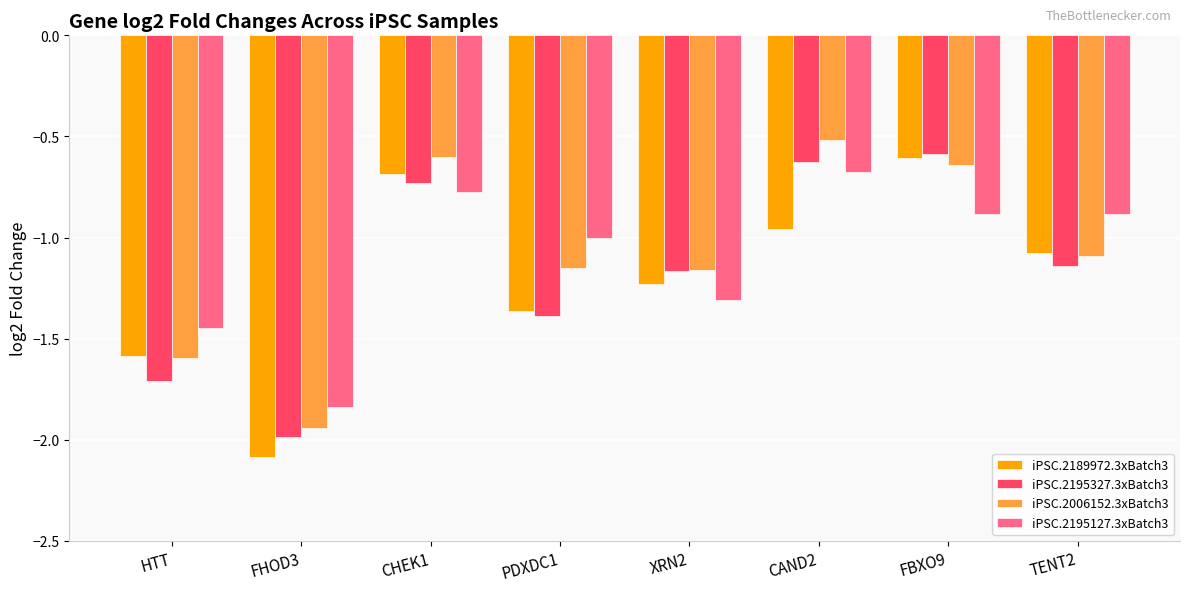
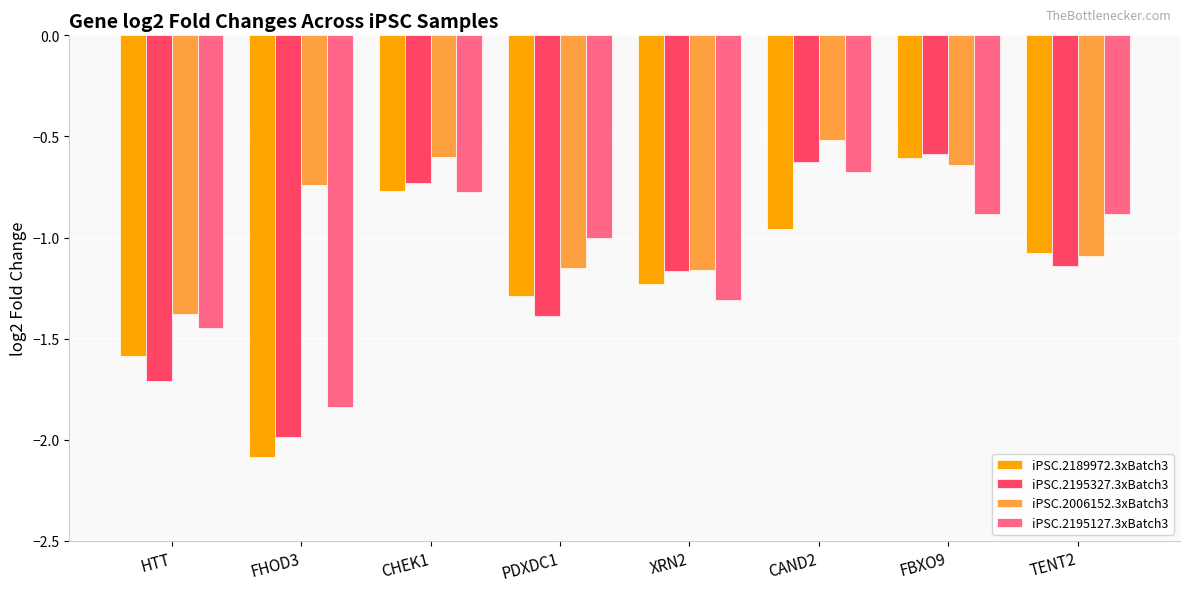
  {
    "iPSC.2189972.3xBatch3": {
      "HTT": -1.59,
      "FHOD3": -2.09,
-     "CHEK1": -0.69,
-     "PDXDC1": -1.36,
+     "CHEK1": -0.77,
+     "PDXDC1": -1.29,
      "XRN2": -1.23,
      "CAND2": -0.96,
      "FBXO9": -0.61,
      "TENT2": -1.07
    },
    "iPSC.2006152.3xBatch3": {
-     "HTT": -1.59,
-     "FHOD3": -1.94,
+     "HTT": -1.38,
+     "FHOD3": -0.74,
      "CHEK1": -0.60,
      "PDXDC1": -1.15,
      "XRN2": -1.16,
      "CAND2": -0.52,
      "FBXO9": -0.64,
      "TENT2": -1.09
    }
  }
